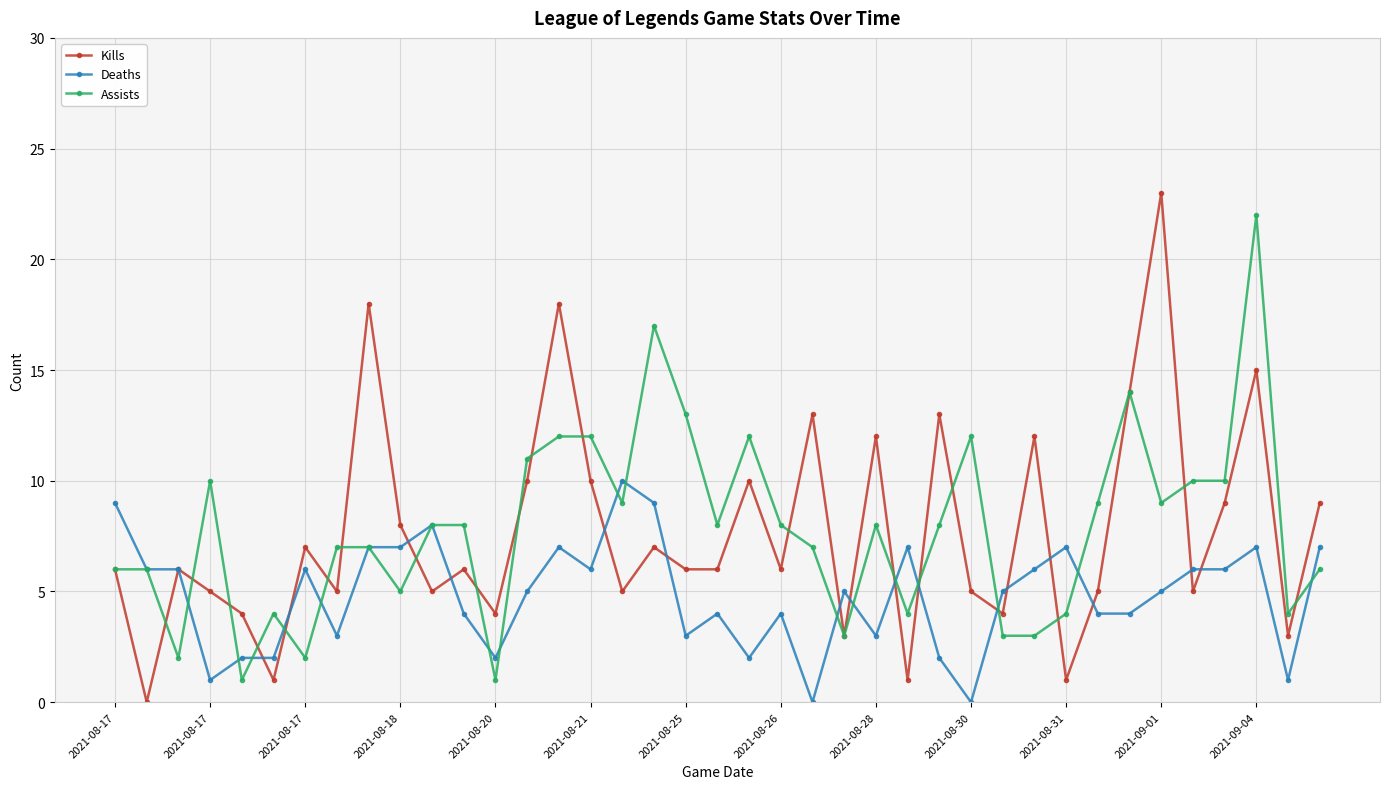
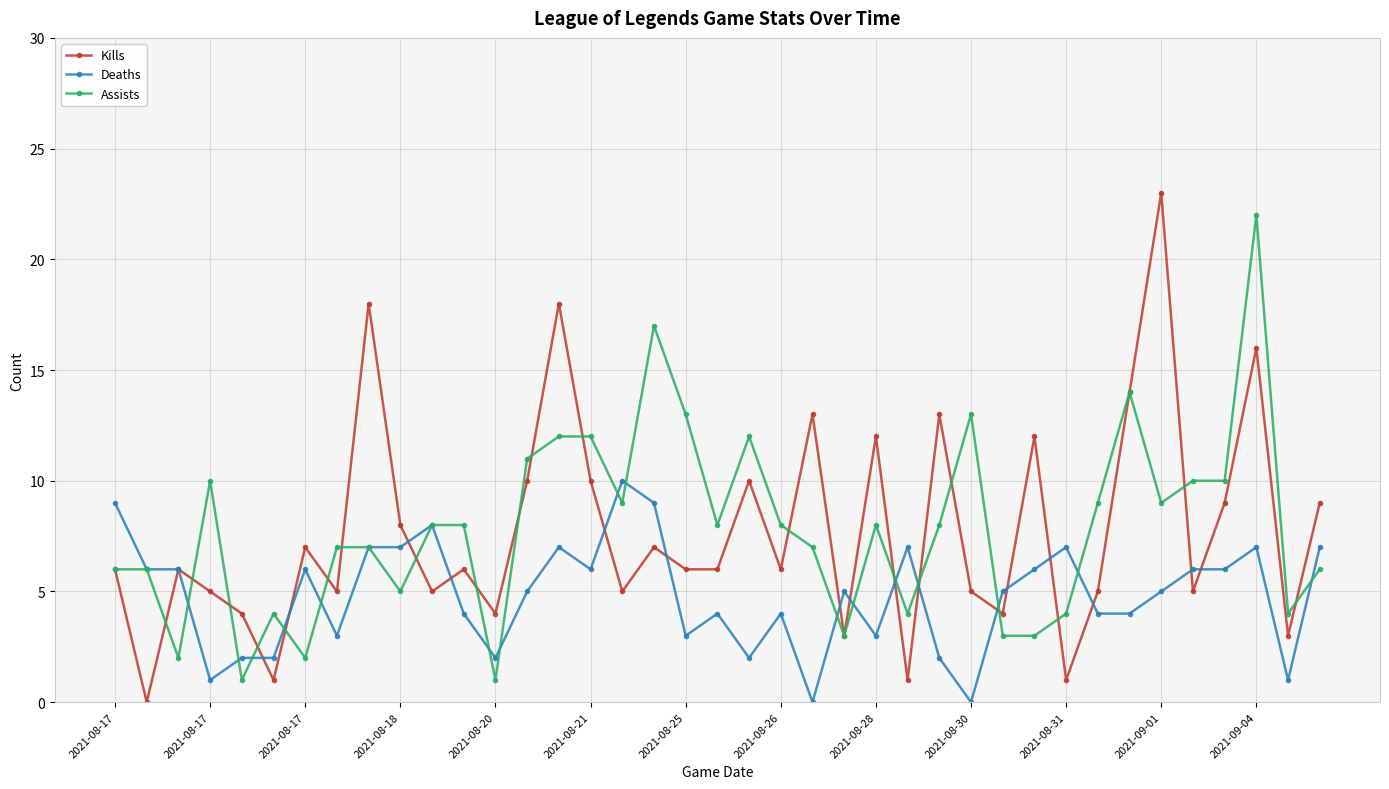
  {
    "Kills": {
      "2021-08-30": 5,
-     "2021-09-04": 15
+     "2021-09-04": 16
    },
    "Deaths": {
      "2021-08-30": 0,
      "2021-09-04": 7
    },
    "Assists": {
-     "2021-08-30": 12,
+     "2021-08-30": 13,
      "2021-09-04": 22
    }
  }
